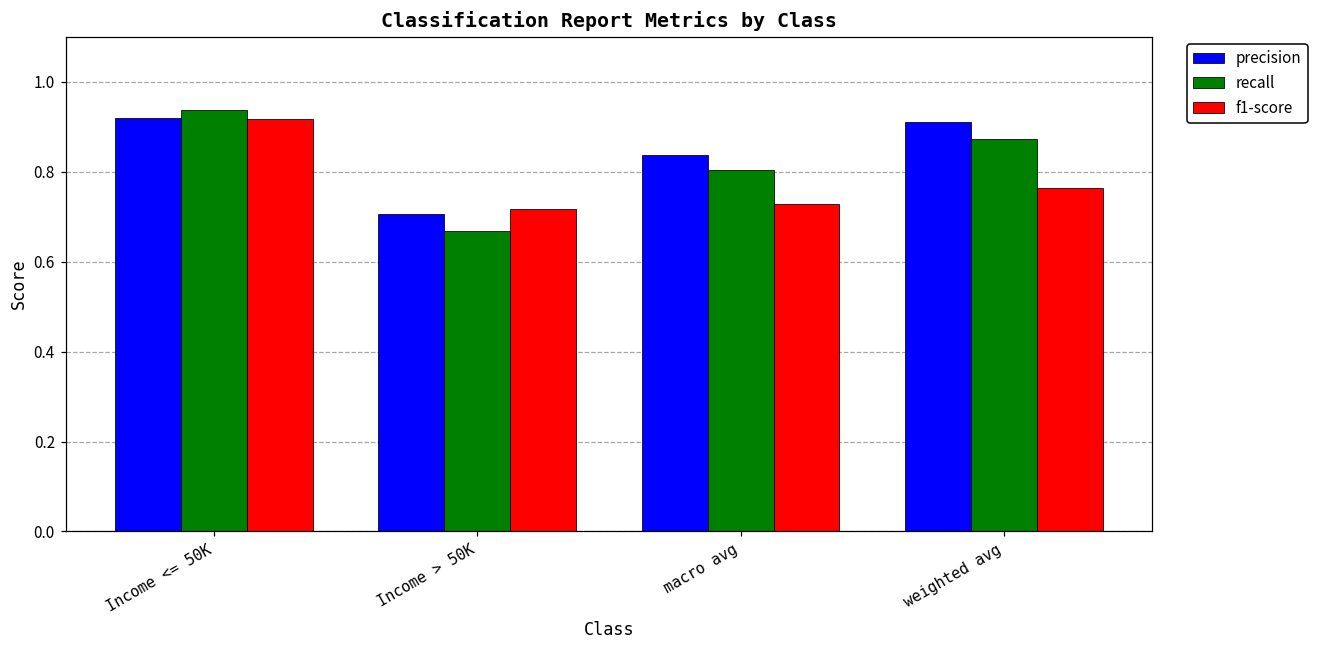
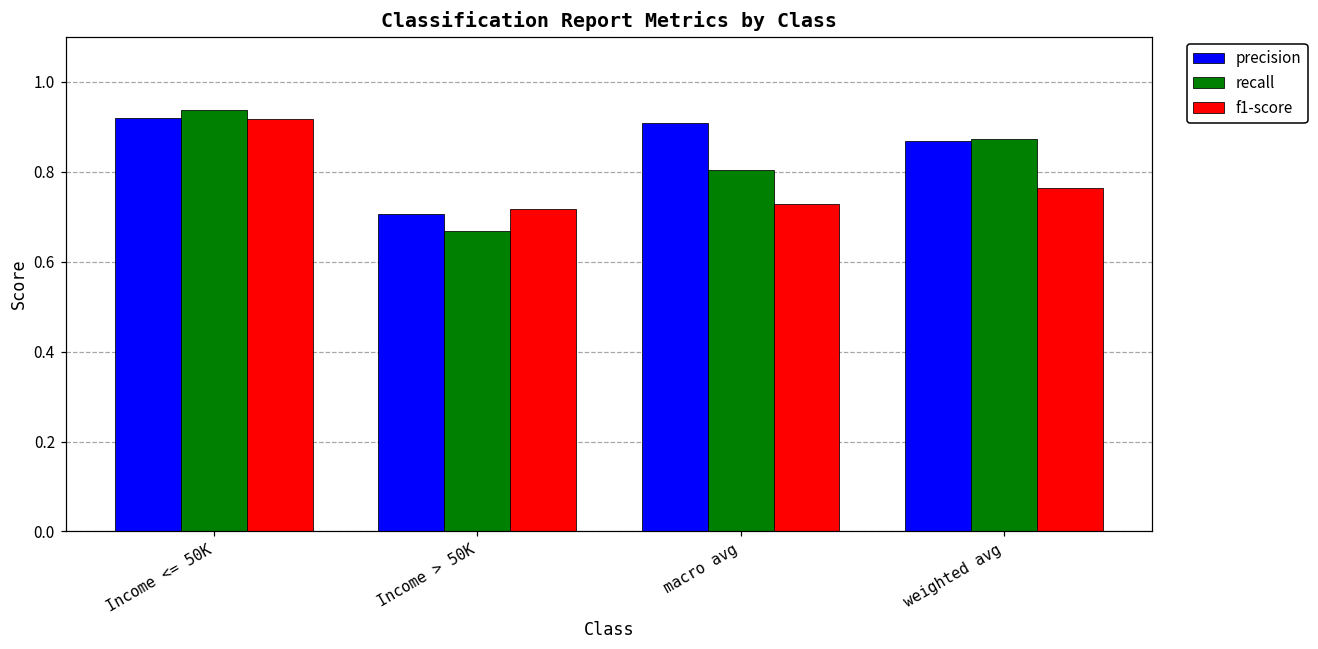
  {
    "precision": {
      "Income <= 50K": 0.92,
      "Income > 50K": 0.70,
-     "macro avg": 0.84,
-     "weighted avg": 0.91
+     "macro avg": 0.91,
+     "weighted avg": 0.87
    },
    "recall": {
      "Income <= 50K": 0.94,
      "Income > 50K": 0.67,
      "macro avg": 0.80,
      "weighted avg": 0.87
    },
    "f1-score": {
      "Income <= 50K": 0.92,
      "Income > 50K": 0.72,
      "macro avg": 0.73,
      "weighted avg": 0.76
    }
  }
